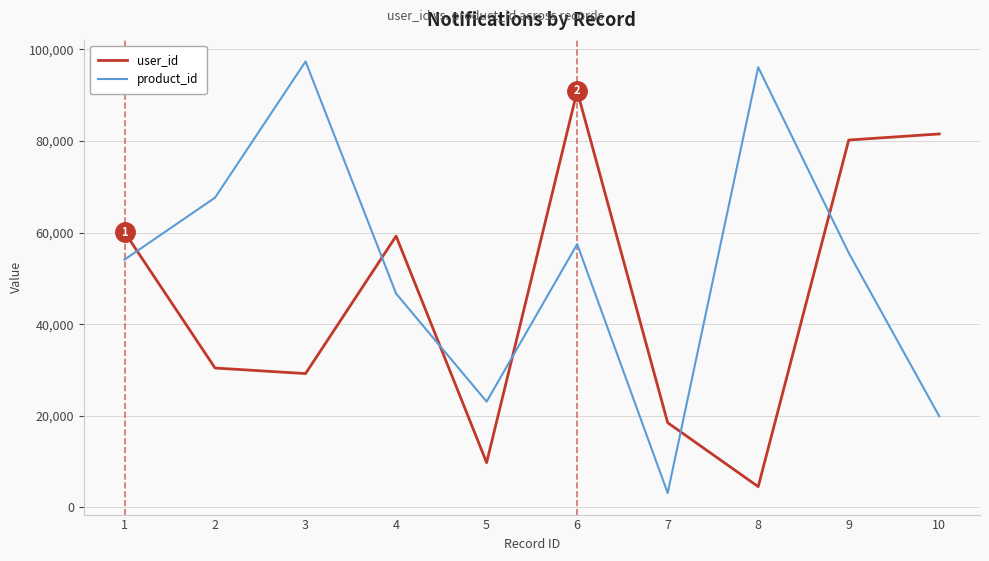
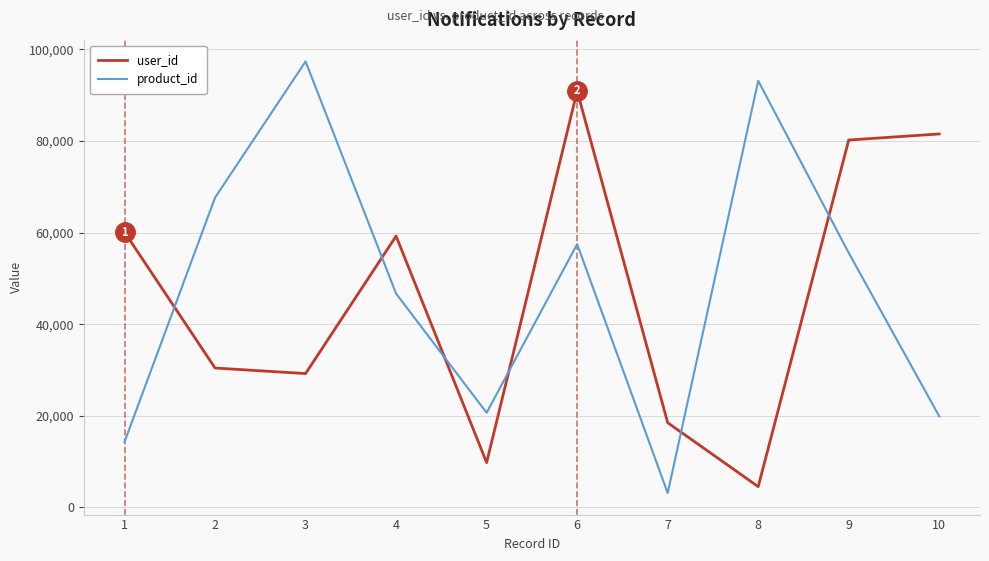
  {
    "product_id": {
-     "1": "54,000",
+     "1": "14,000",
      "2": "68,000",
      "3": "97,000",
      "4": "47,000",
-     "5": "23,000",
+     "5": "21,000",
      "6": "57,000",
      "7": "3,000",
-     "8": "96,000",
+     "8": "93,000",
      "9": "56,000",
      "10": "20,000"
    }
  }
